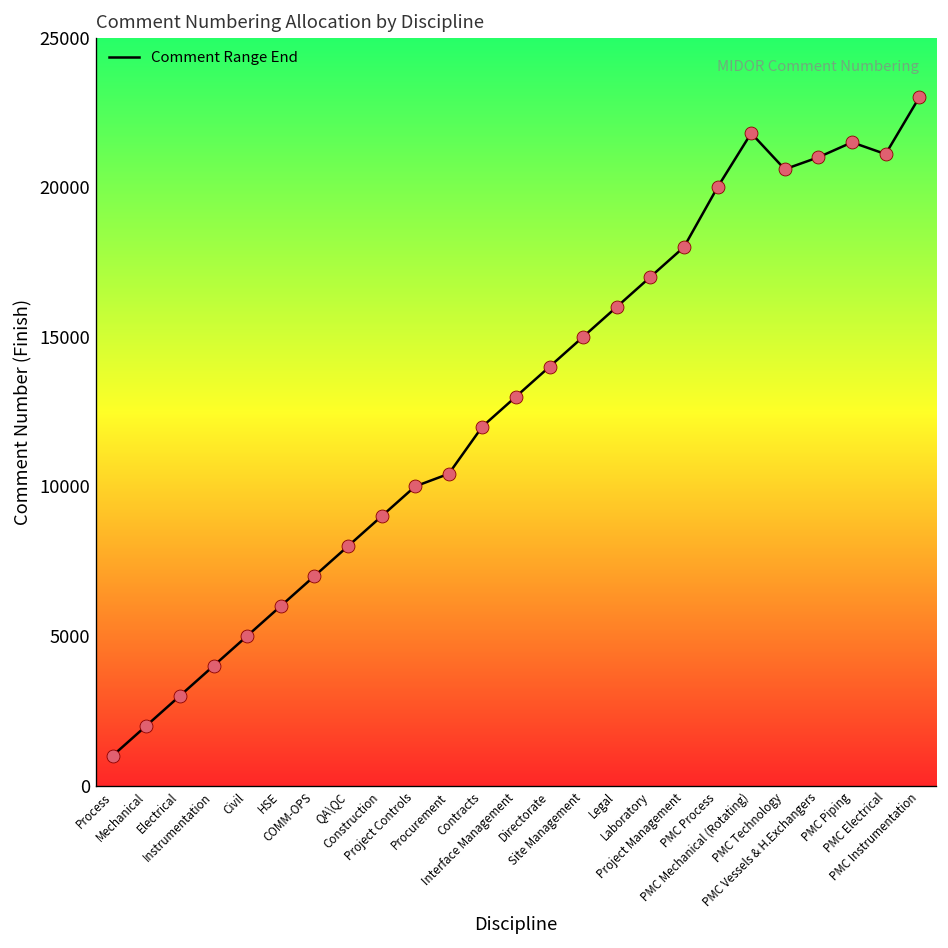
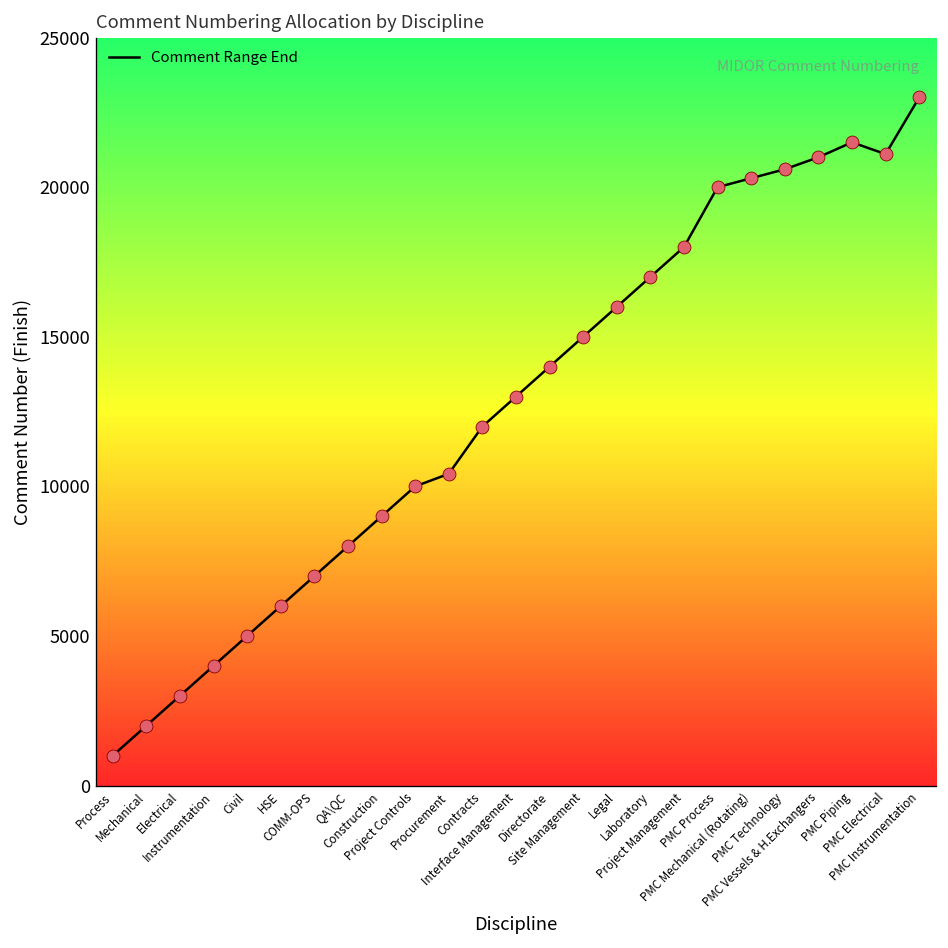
  {
    "Process": 1000,
    "Mechanical": 2000,
    "Electrical": 3000,
    "Instrumentation": 4000,
    "Civil": 5000,
    "HSE": 6000,
    "COMM-OPS": 7000,
    "QA\\QC": 8000,
    "Construction": 9000,
    "Project Controls": 10000,
    "Procurement": 10400,
    "Contracts": 12000,
    "Interface Management": 13000,
    "Directorate": 14000,
    "Site Management": 15000,
    "Legal": 16000,
    "Laboratory": 17000,
    "Project Management": 18000,
    "PMC Process": 20000,
-   "PMC Mechanical (Rotating)": 21800,
+   "PMC Mechanical (Rotating)": 20300,
    "PMC Technology": 20600,
    "PMC Vessels & H.Exchangers": 21000,
    "PMC Piping": 21500,
    "PMC Electrical": 21100,
    "PMC Instrumentation": 23000
  }
